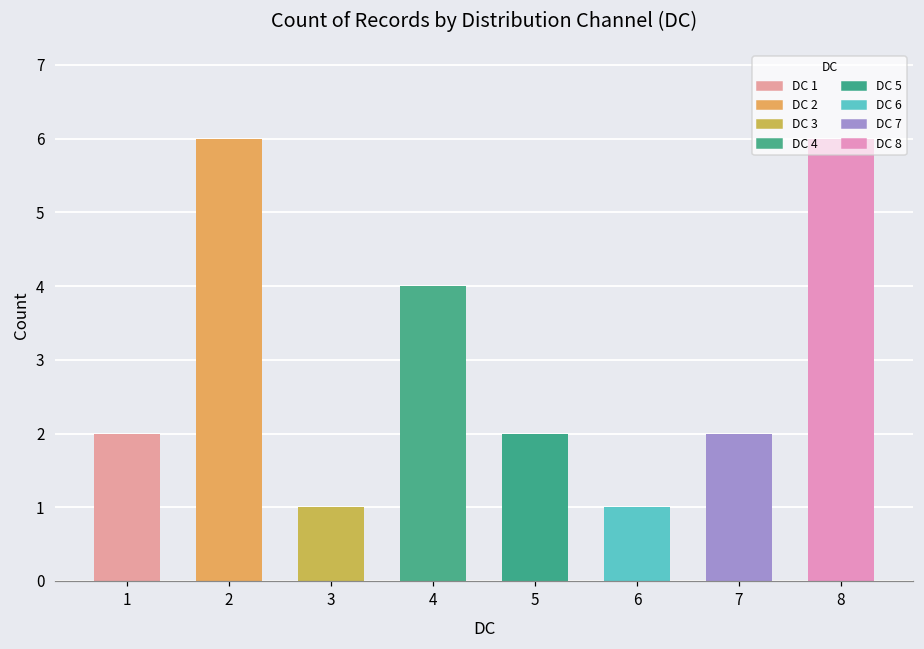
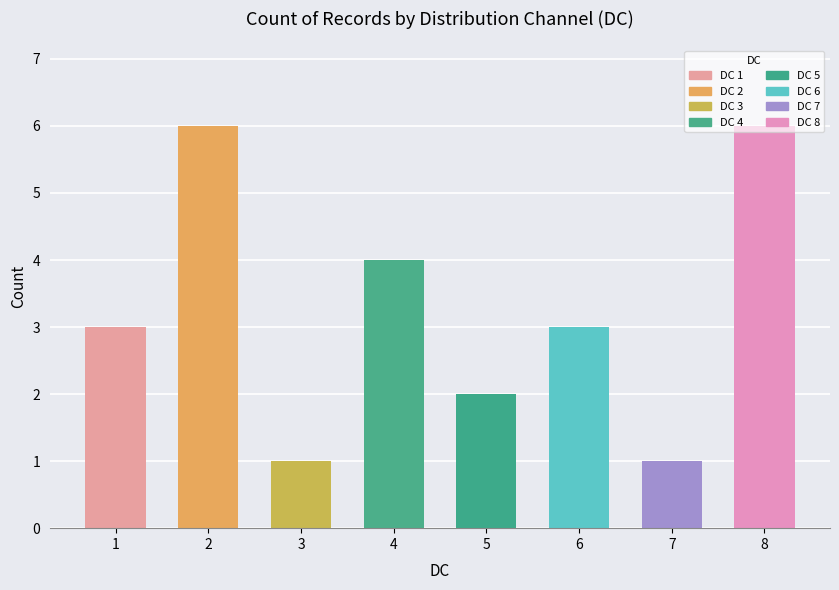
  {
-   "1": 2,
+   "1": 3,
    "2": 6,
    "3": 1,
    "4": 4,
    "5": 2,
-   "6": 1,
-   "7": 2
+   "6": 3,
+   "7": 1
  }
